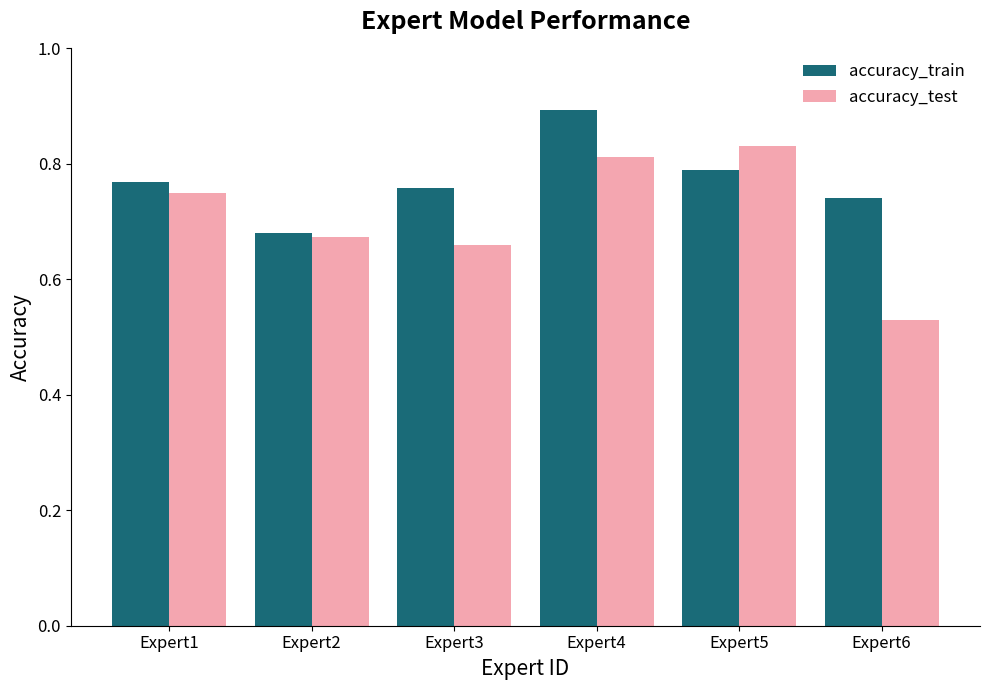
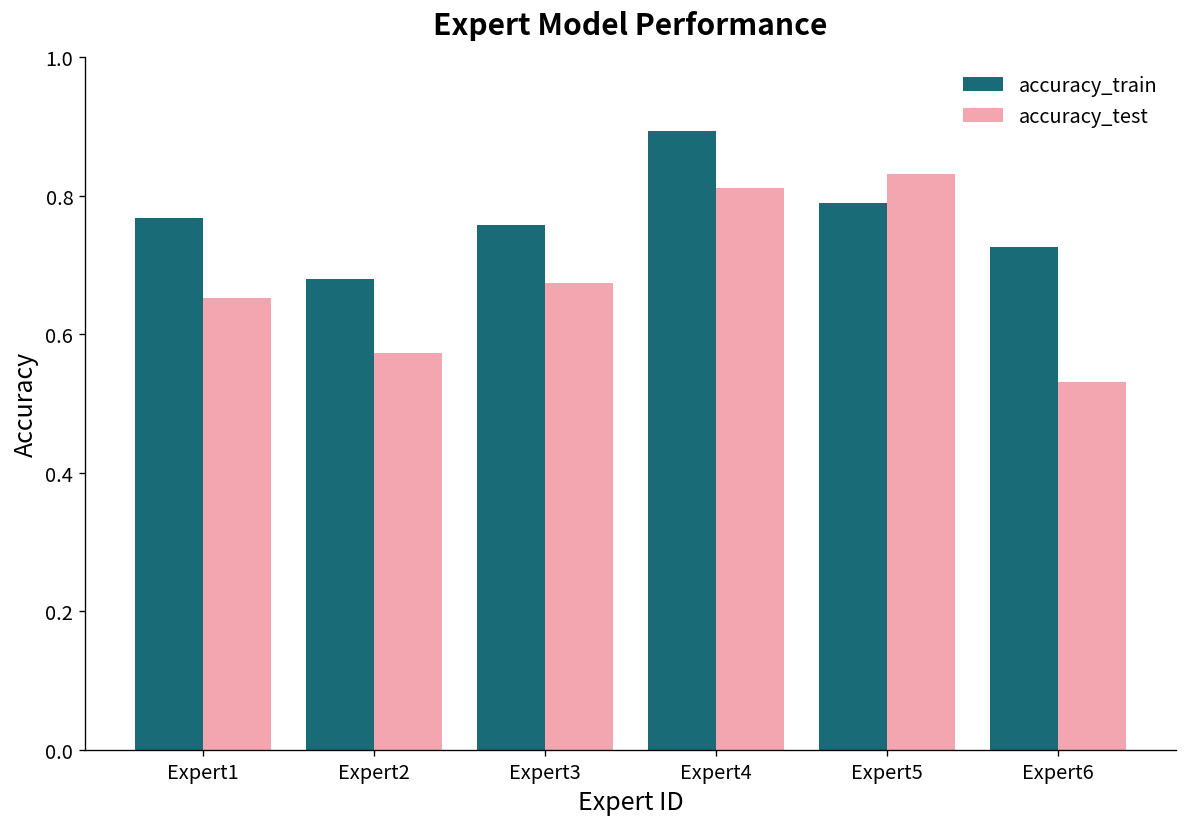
  {
    "accuracy_train": {
      "Expert1": 0.77,
      "Expert2": 0.68,
      "Expert3": 0.76,
      "Expert4": 0.89,
      "Expert5": 0.79,
-     "Expert6": 0.74
+     "Expert6": 0.73
    },
    "accuracy_test": {
-     "Expert1": 0.75,
-     "Expert2": 0.67,
-     "Expert3": 0.66,
+     "Expert1": 0.65,
+     "Expert2": 0.57,
+     "Expert3": 0.67,
      "Expert4": 0.81,
      "Expert5": 0.83,
      "Expert6": 0.53
    }
  }
